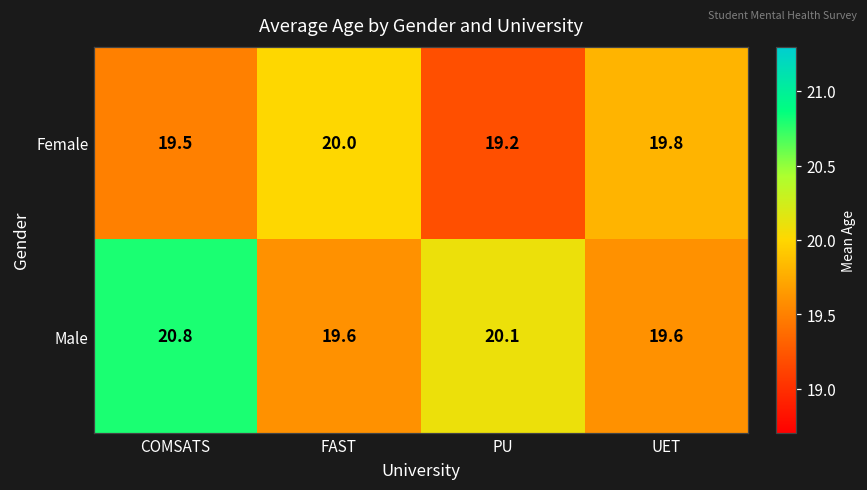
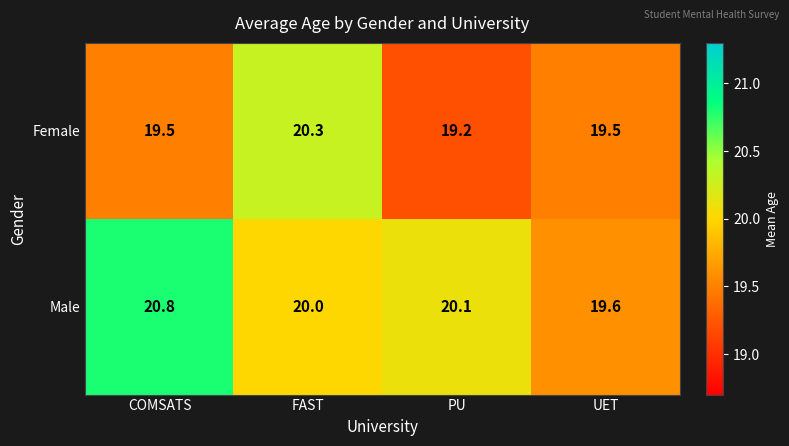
  {
    "Female": {
      "COMSATS": 19.5,
-     "FAST": 20.0,
+     "FAST": 20.3,
      "PU": 19.2,
-     "UET": 19.8
+     "UET": 19.5
    },
    "Male": {
      "COMSATS": 20.8,
-     "FAST": 19.6,
+     "FAST": 20.0,
      "PU": 20.1,
      "UET": 19.6
    }
  }
